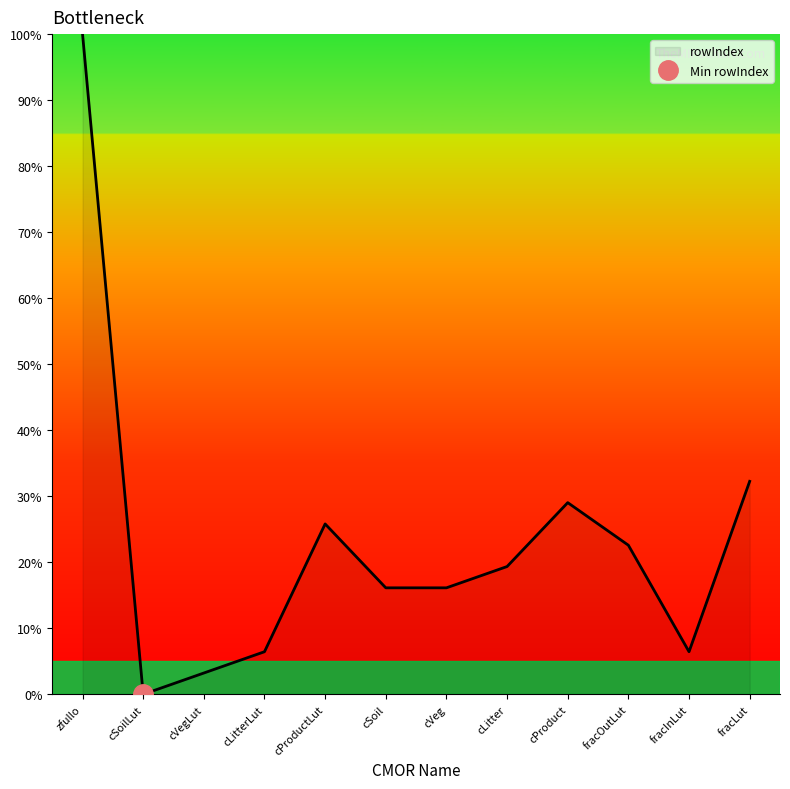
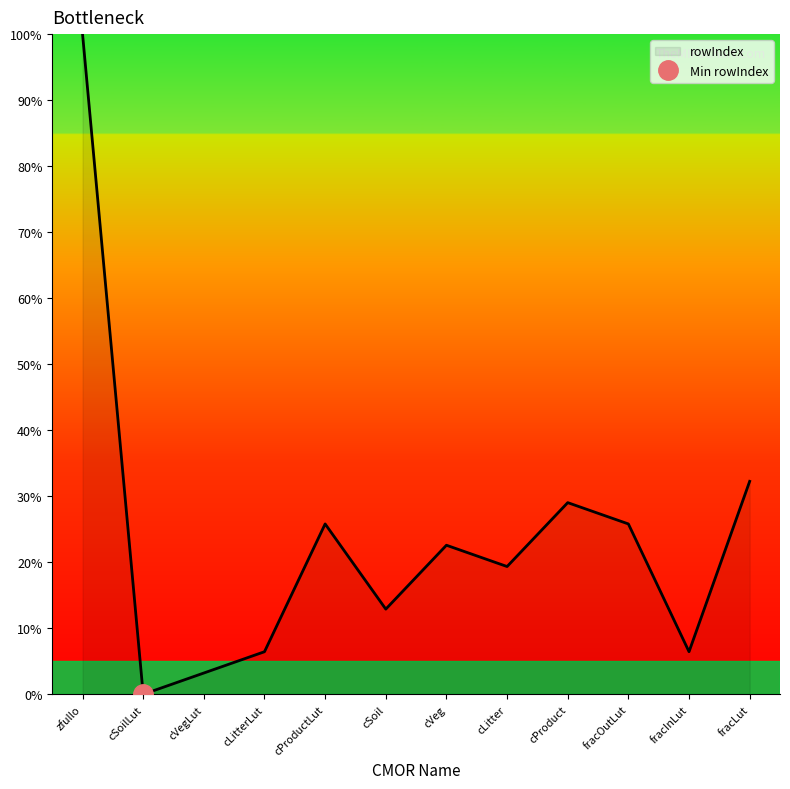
  {
    "rowIndex": {
      "zfullo": "100%",
      "cLitterLut": "6%",
      "cProductLut": "26%",
-     "cSoil": "16%",
-     "cVeg": "16%",
+     "cSoil": "13%",
+     "cVeg": "23%",
      "cLitter": "19%",
      "cProduct": "29%",
-     "fracOutLut": "23%",
+     "fracOutLut": "26%",
      "fracInLut": "6%",
      "fracLut": "32%"
    }
  }
